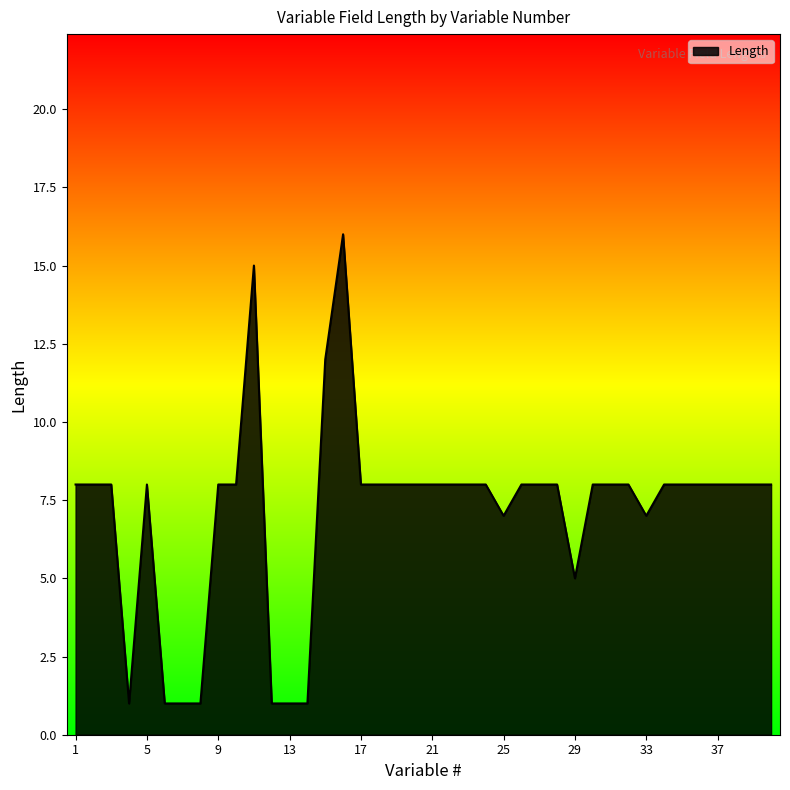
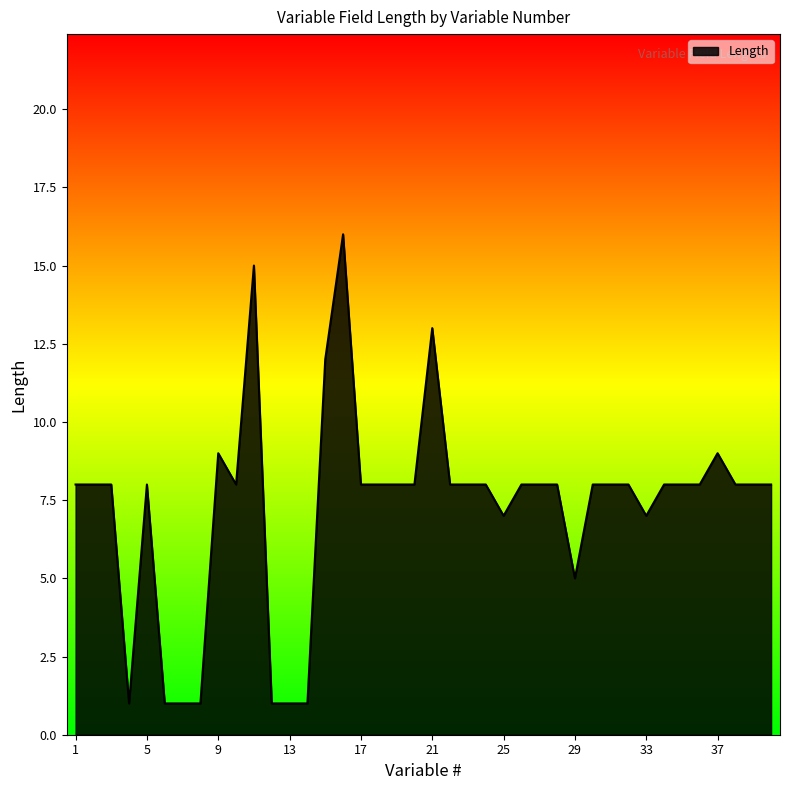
  {
    "1": 8,
    "5": 8,
-   "9": 8,
+   "9": 9,
    "13": 1,
    "17": 8,
-   "21": 8,
+   "21": 13,
    "25": 7,
    "29": 5,
    "33": 7,
-   "37": 8
+   "37": 9
  }
